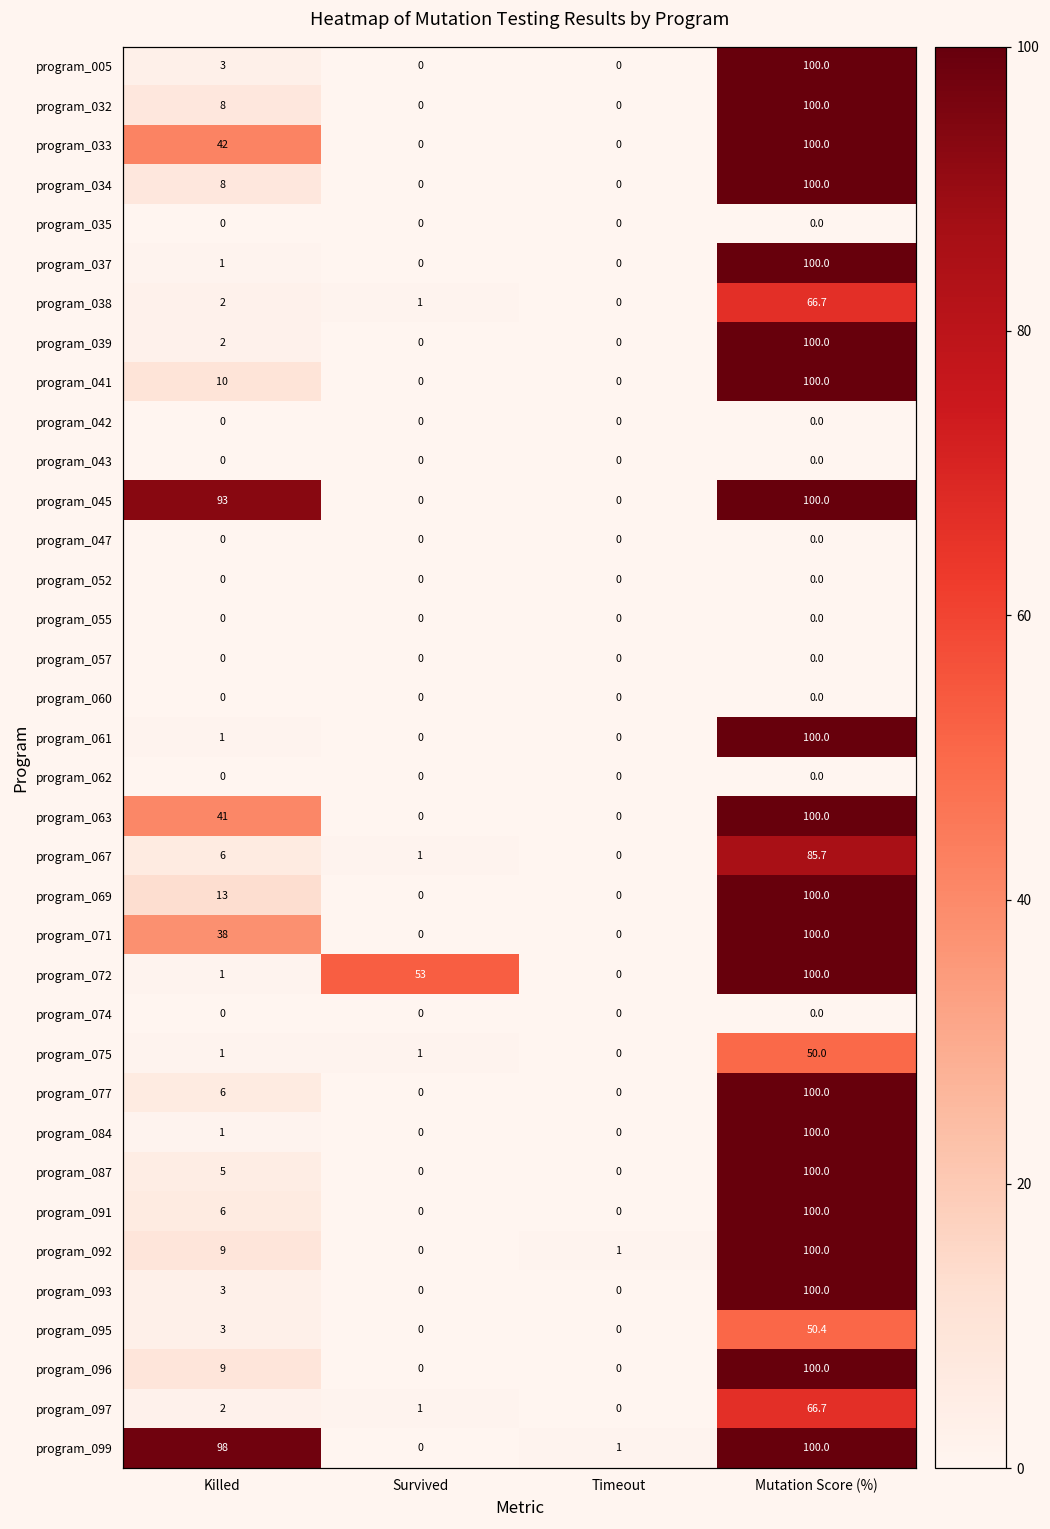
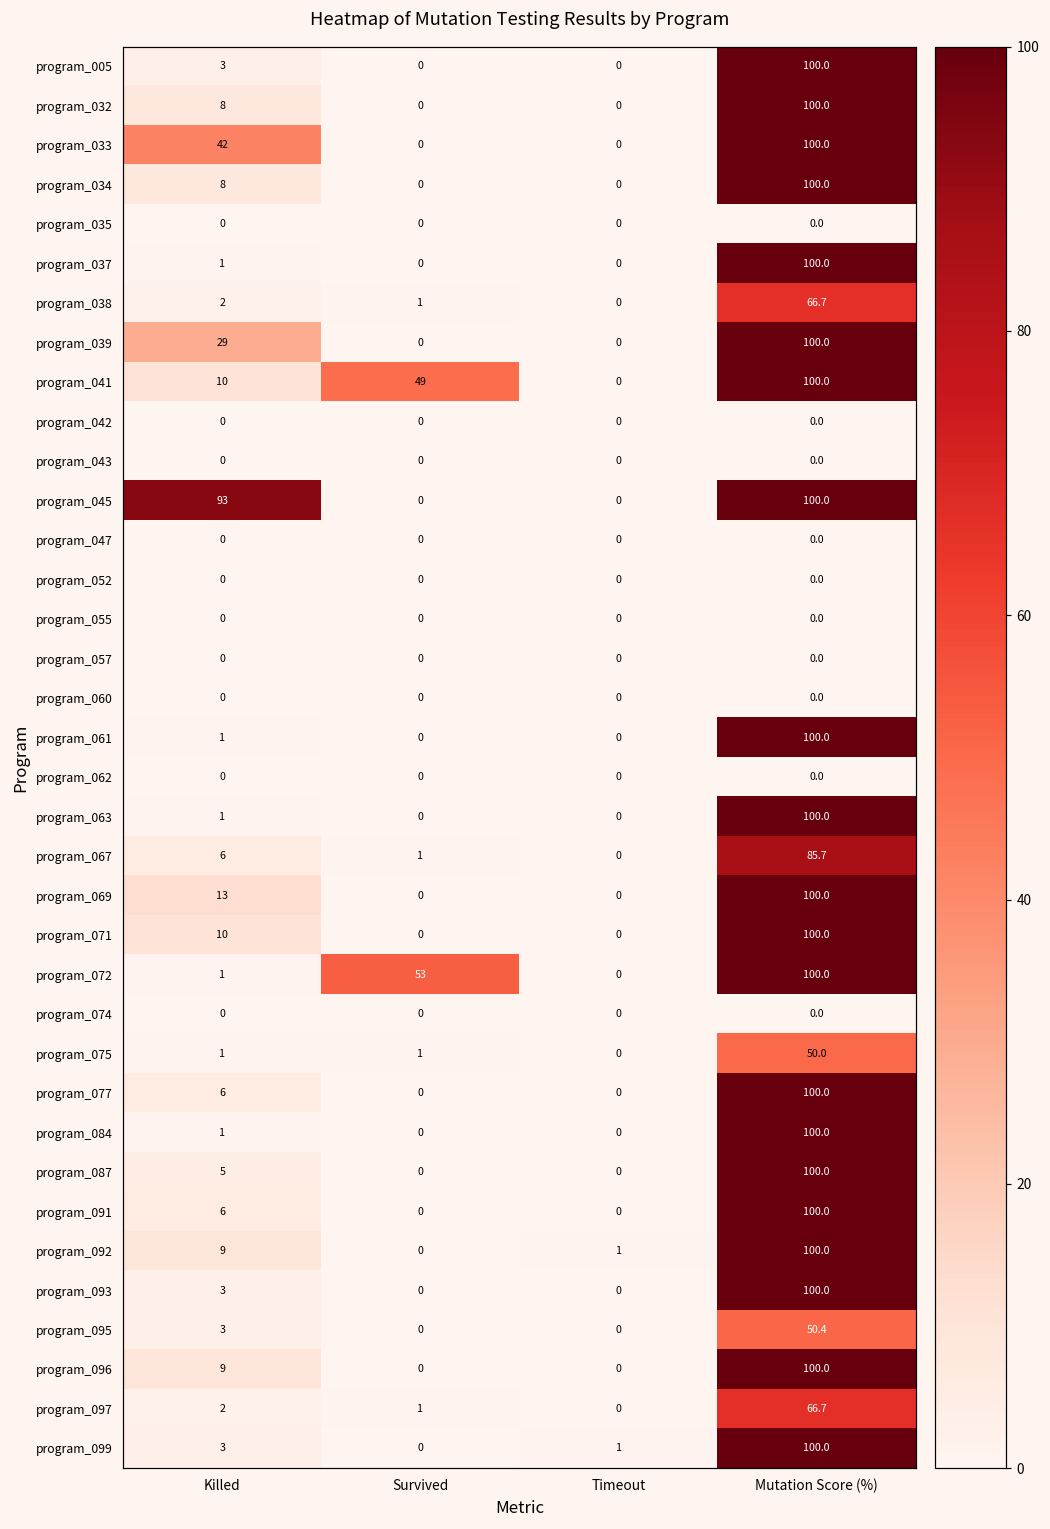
  {
    "program_005": {
      "Killed": 3,
      "Survived": 0,
      "Timeout": 0,
      "Mutation Score (%)": 100.0
    },
    "program_032": {
      "Killed": 8,
      "Survived": 0,
      "Timeout": 0,
      "Mutation Score (%)": 100.0
    },
    "program_033": {
      "Killed": 42,
      "Survived": 0,
      "Timeout": 0,
      "Mutation Score (%)": 100.0
    },
    "program_034": {
      "Killed": 8,
      "Survived": 0,
      "Timeout": 0,
      "Mutation Score (%)": 100.0
    },
    "program_035": {
      "Killed": 0,
      "Survived": 0,
      "Timeout": 0,
      "Mutation Score (%)": 0.0
    },
    "program_037": {
      "Killed": 1,
      "Survived": 0,
      "Timeout": 0,
      "Mutation Score (%)": 100.0
    },
    "program_038": {
      "Killed": 2,
      "Survived": 1,
      "Timeout": 0,
      "Mutation Score (%)": 66.7
    },
    "program_039": {
-     "Killed": 2,
+     "Killed": 29,
      "Survived": 0,
      "Timeout": 0,
      "Mutation Score (%)": 100.0
    },
    "program_041": {
      "Killed": 10,
-     "Survived": 0,
+     "Survived": 49,
      "Timeout": 0,
      "Mutation Score (%)": 100.0
    },
    "program_042": {
      "Killed": 0,
      "Survived": 0,
      "Timeout": 0,
      "Mutation Score (%)": 0.0
    },
    "program_043": {
      "Killed": 0,
      "Survived": 0,
      "Timeout": 0,
      "Mutation Score (%)": 0.0
    },
    "program_045": {
      "Killed": 93,
      "Survived": 0,
      "Timeout": 0,
      "Mutation Score (%)": 100.0
    },
    "program_047": {
      "Killed": 0,
      "Survived": 0,
      "Timeout": 0,
      "Mutation Score (%)": 0.0
    },
    "program_052": {
      "Killed": 0,
      "Survived": 0,
      "Timeout": 0,
      "Mutation Score (%)": 0.0
    },
    "program_055": {
      "Killed": 0,
      "Survived": 0,
      "Timeout": 0,
      "Mutation Score (%)": 0.0
    },
    "program_057": {
      "Killed": 0,
      "Survived": 0,
      "Timeout": 0,
      "Mutation Score (%)": 0.0
    },
    "program_060": {
      "Killed": 0,
      "Survived": 0,
      "Timeout": 0,
      "Mutation Score (%)": 0.0
    },
    "program_061": {
      "Killed": 1,
      "Survived": 0,
      "Timeout": 0,
      "Mutation Score (%)": 100.0
    },
    "program_062": {
      "Killed": 0,
      "Survived": 0,
      "Timeout": 0,
      "Mutation Score (%)": 0.0
    },
    "program_063": {
-     "Killed": 41,
+     "Killed": 1,
      "Survived": 0,
      "Timeout": 0,
      "Mutation Score (%)": 100.0
    },
    "program_067": {
      "Killed": 6,
      "Survived": 1,
      "Timeout": 0,
      "Mutation Score (%)": 85.7
    },
    "program_069": {
      "Killed": 13,
      "Survived": 0,
      "Timeout": 0,
      "Mutation Score (%)": 100.0
    },
    "program_071": {
-     "Killed": 38,
+     "Killed": 10,
      "Survived": 0,
      "Timeout": 0,
      "Mutation Score (%)": 100.0
    },
    "program_072": {
      "Killed": 1,
      "Survived": 53,
      "Timeout": 0,
      "Mutation Score (%)": 100.0
    },
    "program_074": {
      "Killed": 0,
      "Survived": 0,
      "Timeout": 0,
      "Mutation Score (%)": 0.0
    },
    "program_075": {
      "Killed": 1,
      "Survived": 1,
      "Timeout": 0,
      "Mutation Score (%)": 50.0
    },
    "program_077": {
      "Killed": 6,
      "Survived": 0,
      "Timeout": 0,
      "Mutation Score (%)": 100.0
    },
    "program_084": {
      "Killed": 1,
      "Survived": 0,
      "Timeout": 0,
      "Mutation Score (%)": 100.0
    },
    "program_087": {
      "Killed": 5,
      "Survived": 0,
      "Timeout": 0,
      "Mutation Score (%)": 100.0
    },
    "program_091": {
      "Killed": 6,
      "Survived": 0,
      "Timeout": 0,
      "Mutation Score (%)": 100.0
    },
    "program_092": {
      "Killed": 9,
      "Survived": 0,
      "Timeout": 1,
      "Mutation Score (%)": 100.0
    },
    "program_093": {
      "Killed": 3,
      "Survived": 0,
      "Timeout": 0,
      "Mutation Score (%)": 100.0
    },
    "program_095": {
      "Killed": 3,
      "Survived": 0,
      "Timeout": 0,
      "Mutation Score (%)": 50.4
    },
    "program_096": {
      "Killed": 9,
      "Survived": 0,
      "Timeout": 0,
      "Mutation Score (%)": 100.0
    },
    "program_097": {
      "Killed": 2,
      "Survived": 1,
      "Timeout": 0,
      "Mutation Score (%)": 66.7
    },
    "program_099": {
-     "Killed": 98,
+     "Killed": 3,
      "Survived": 0,
      "Timeout": 1,
      "Mutation Score (%)": 100.0
    }
  }
